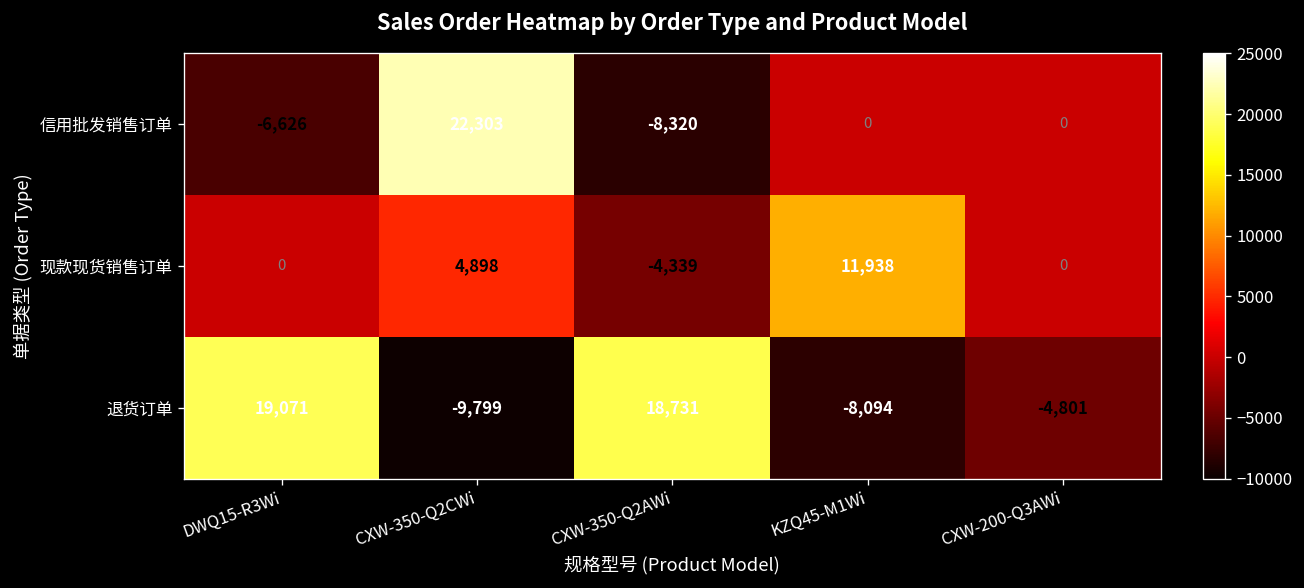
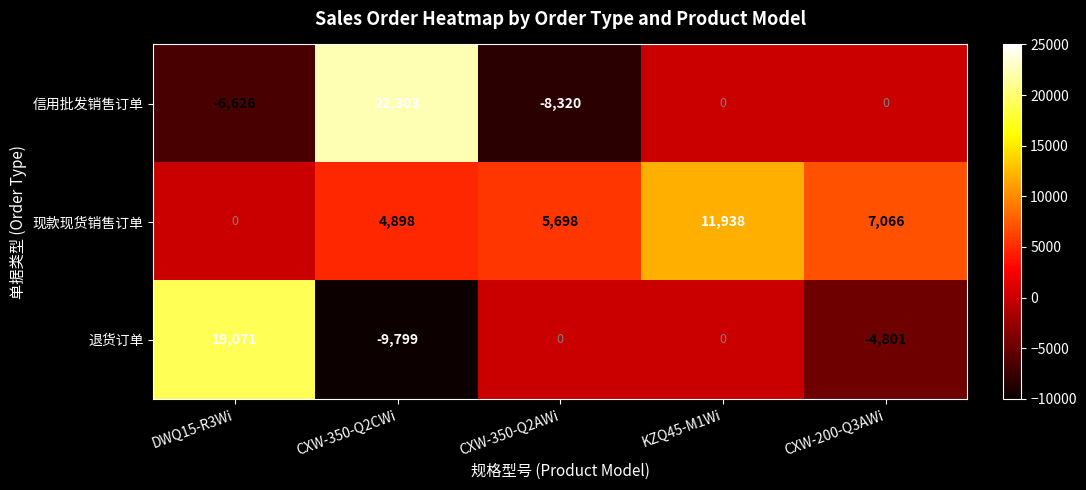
  {
    "信用批发销售订单": {
      "DWQ15-R3Wi": "-6,626",
      "CXW-350-Q2CWi": "22,303",
      "CXW-350-Q2AWi": "-8,320",
      "KZQ45-M1Wi": "0",
      "CXW-200-Q3AWi": "0"
    },
    "现款现货销售订单": {
      "DWQ15-R3Wi": "0",
      "CXW-350-Q2CWi": "4,898",
-     "CXW-350-Q2AWi": "-4,339",
+     "CXW-350-Q2AWi": "5,698",
      "KZQ45-M1Wi": "11,938",
-     "CXW-200-Q3AWi": "0"
+     "CXW-200-Q3AWi": "7,066"
    },
    "退货订单": {
      "DWQ15-R3Wi": "19,071",
      "CXW-350-Q2CWi": "-9,799",
-     "CXW-350-Q2AWi": "18,731",
-     "KZQ45-M1Wi": "-8,094",
+     "CXW-350-Q2AWi": "0",
+     "KZQ45-M1Wi": "0",
      "CXW-200-Q3AWi": "-4,801"
    }
  }
